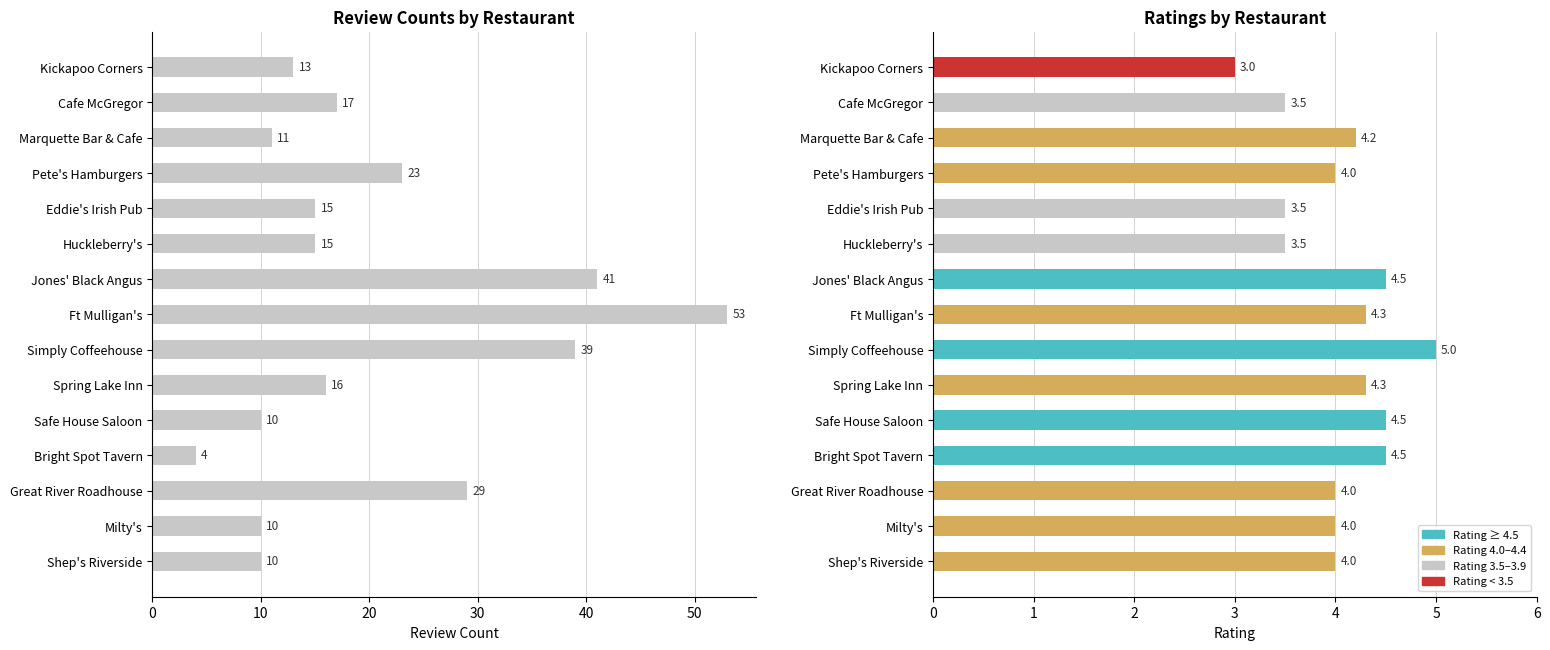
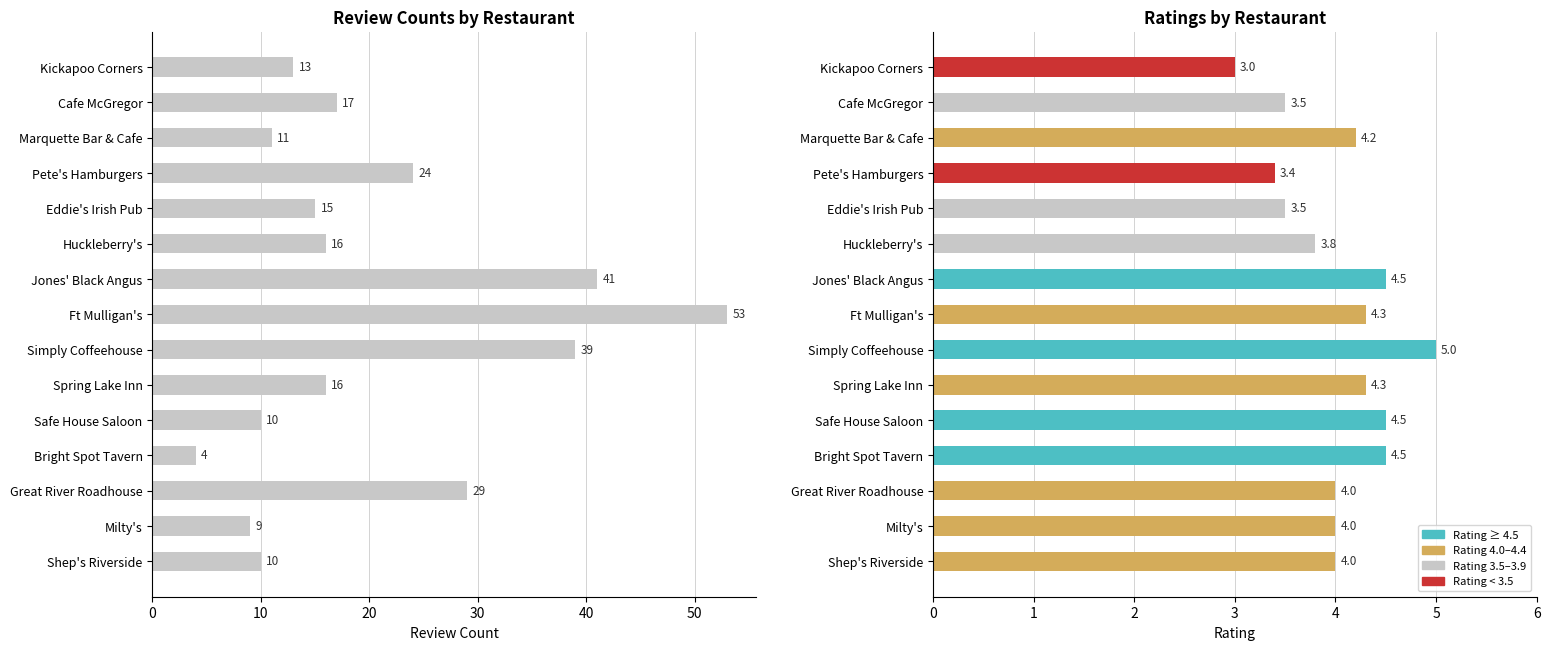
  {
    "Review Counts by Restaurant": {
      "Kickapoo Corners": 13,
      "Cafe McGregor": 17,
      "Marquette Bar & Cafe": 11,
-     "Pete's Hamburgers": 23,
+     "Pete's Hamburgers": 24,
      "Eddie's Irish Pub": 15,
-     "Huckleberry's": 15,
+     "Huckleberry's": 16,
      "Jones' Black Angus": 41,
      "Ft Mulligan's": 53,
      "Simply Coffeehouse": 39,
      "Spring Lake Inn": 16,
      "Safe House Saloon": 10,
      "Bright Spot Tavern": 4,
      "Great River Roadhouse": 29,
-     "Milty's": 10,
+     "Milty's": 9,
      "Shep's Riverside": 10
    },
    "Ratings by Restaurant": {
      "Kickapoo Corners": 3.0,
      "Cafe McGregor": 3.5,
      "Marquette Bar & Cafe": 4.2,
-     "Pete's Hamburgers": 4.0,
+     "Pete's Hamburgers": 3.4,
      "Eddie's Irish Pub": 3.5,
-     "Huckleberry's": 3.5,
+     "Huckleberry's": 3.8,
      "Jones' Black Angus": 4.5,
      "Ft Mulligan's": 4.3,
      "Simply Coffeehouse": 5.0,
      "Spring Lake Inn": 4.3,
      "Safe House Saloon": 4.5,
      "Bright Spot Tavern": 4.5,
      "Great River Roadhouse": 4.0,
      "Milty's": 4.0,
      "Shep's Riverside": 4.0
    }
  }
